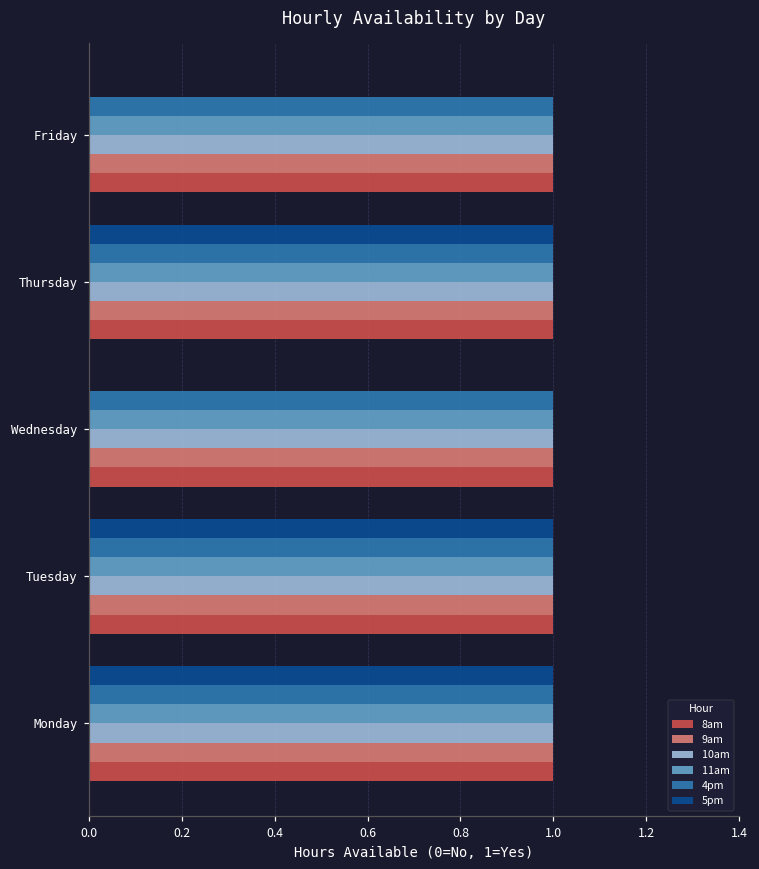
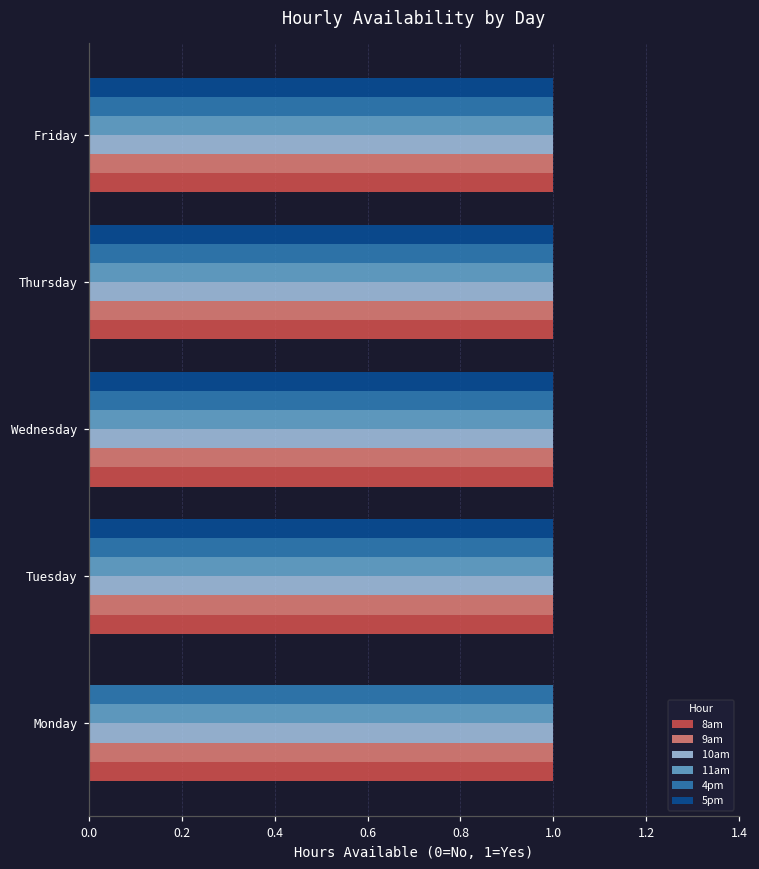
  {
    "8am": {
      "Friday": 1,
      "Thursday": 1,
      "Wednesday": 1,
      "Tuesday": 1,
      "Monday": 1
    },
    "9am": {
      "Friday": 1,
      "Thursday": 1,
      "Wednesday": 1,
      "Tuesday": 1,
      "Monday": 1
    },
    "10am": {
      "Friday": 1,
      "Thursday": 1,
      "Wednesday": 1,
      "Tuesday": 1,
      "Monday": 1
    },
    "11am": {
      "Friday": 1,
      "Thursday": 1,
      "Wednesday": 1,
      "Tuesday": 1,
      "Monday": 1
    },
    "4pm": {
      "Friday": 1,
      "Thursday": 1,
      "Wednesday": 1,
      "Tuesday": 1,
      "Monday": 1
    },
    "5pm": {
-     "Friday": 0,
+     "Friday": 1,
      "Thursday": 1,
-     "Wednesday": 0,
+     "Wednesday": 1,
      "Tuesday": 1,
-     "Monday": 1
+     "Monday": 0
    }
  }
